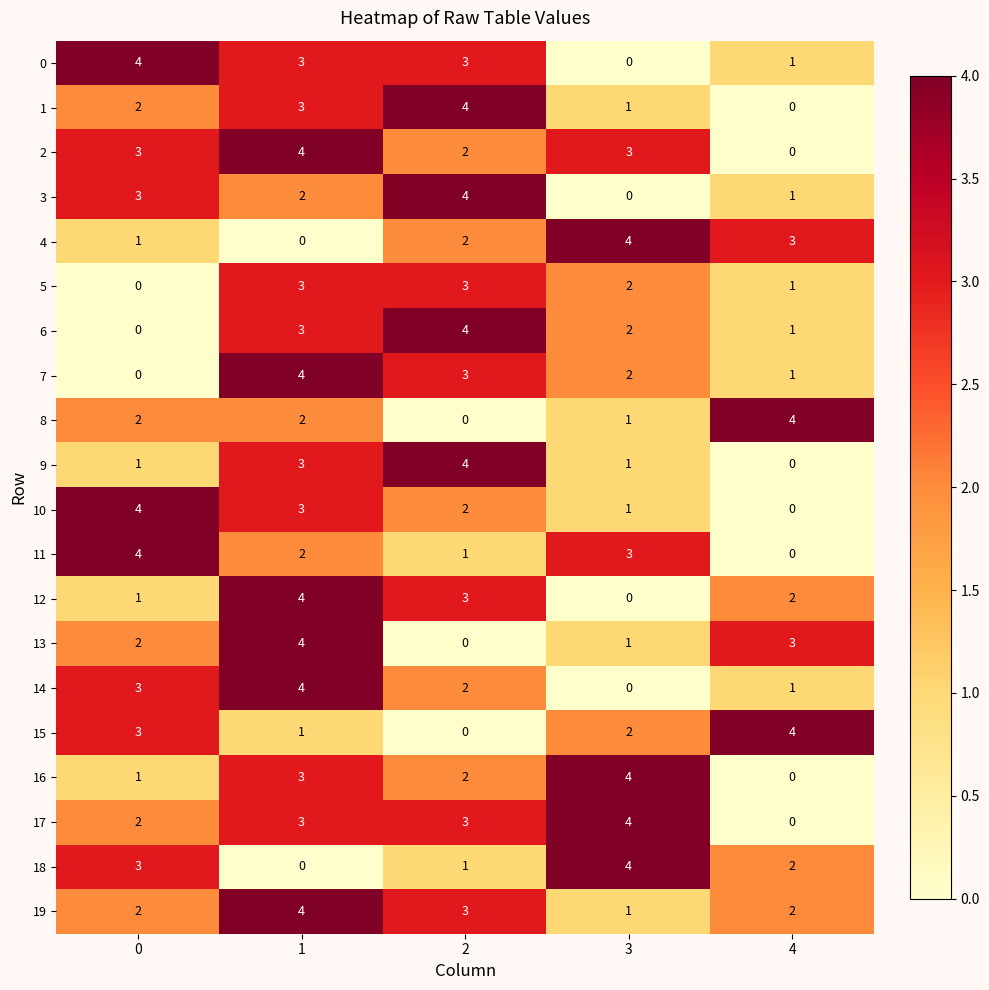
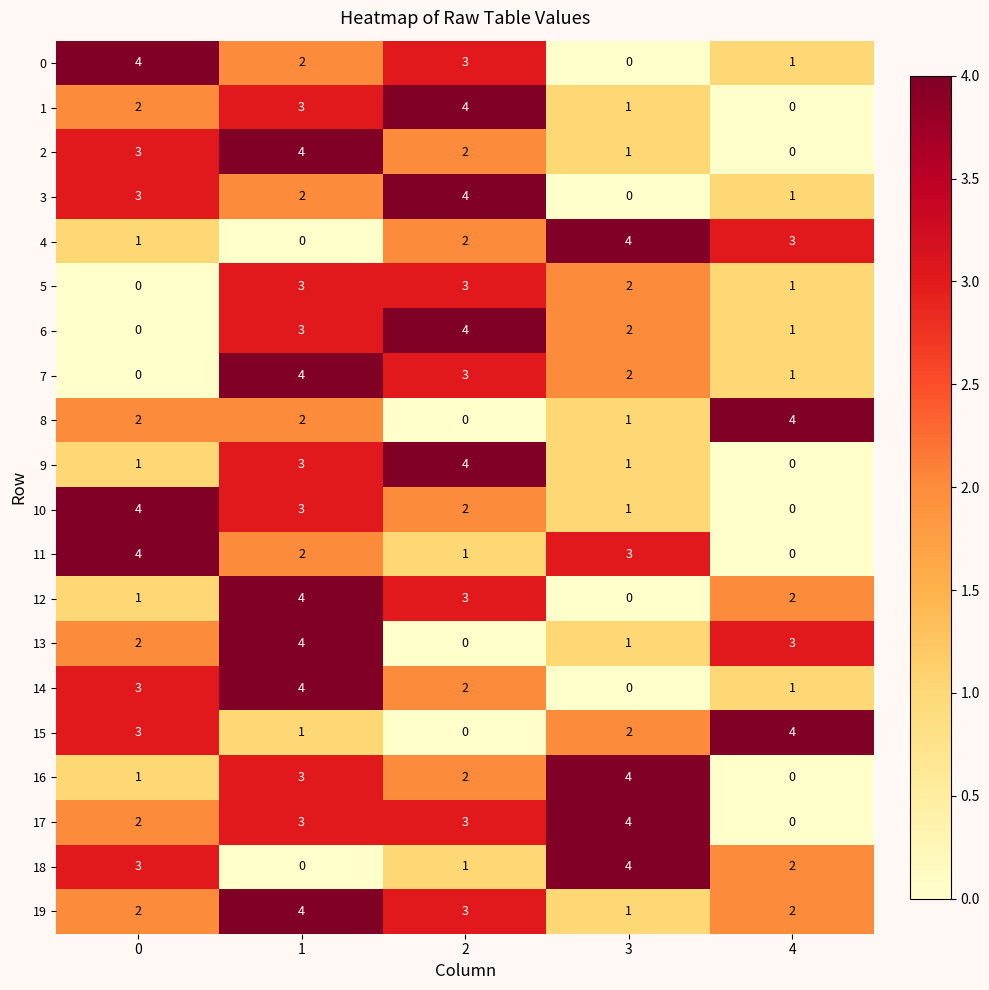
  {
    "0": {
      "0": 4,
-     "1": 3,
+     "1": 2,
      "2": 3,
      "3": 0,
      "4": 1
    },
    "1": {
      "0": 2,
      "1": 3,
      "2": 4,
      "3": 1,
      "4": 0
    },
    "2": {
      "0": 3,
      "1": 4,
      "2": 2,
-     "3": 3,
+     "3": 1,
      "4": 0
    },
    "3": {
      "0": 3,
      "1": 2,
      "2": 4,
      "3": 0,
      "4": 1
    },
    "4": {
      "0": 1,
      "1": 0,
      "2": 2,
      "3": 4,
      "4": 3
    },
    "5": {
      "0": 0,
      "1": 3,
      "2": 3,
      "3": 2,
      "4": 1
    },
    "6": {
      "0": 0,
      "1": 3,
      "2": 4,
      "3": 2,
      "4": 1
    },
    "7": {
      "0": 0,
      "1": 4,
      "2": 3,
      "3": 2,
      "4": 1
    },
    "8": {
      "0": 2,
      "1": 2,
      "2": 0,
      "3": 1,
      "4": 4
    },
    "9": {
      "0": 1,
      "1": 3,
      "2": 4,
      "3": 1,
      "4": 0
    },
    "10": {
      "0": 4,
      "1": 3,
      "2": 2,
      "3": 1,
      "4": 0
    },
    "11": {
      "0": 4,
      "1": 2,
      "2": 1,
      "3": 3,
      "4": 0
    },
    "12": {
      "0": 1,
      "1": 4,
      "2": 3,
      "3": 0,
      "4": 2
    },
    "13": {
      "0": 2,
      "1": 4,
      "2": 0,
      "3": 1,
      "4": 3
    },
    "14": {
      "0": 3,
      "1": 4,
      "2": 2,
      "3": 0,
      "4": 1
    },
    "15": {
      "0": 3,
      "1": 1,
      "2": 0,
      "3": 2,
      "4": 4
    },
    "16": {
      "0": 1,
      "1": 3,
      "2": 2,
      "3": 4,
      "4": 0
    },
    "17": {
      "0": 2,
      "1": 3,
      "2": 3,
      "3": 4,
      "4": 0
    },
    "18": {
      "0": 3,
      "1": 0,
      "2": 1,
      "3": 4,
      "4": 2
    },
    "19": {
      "0": 2,
      "1": 4,
      "2": 3,
      "3": 1,
      "4": 2
    }
  }
